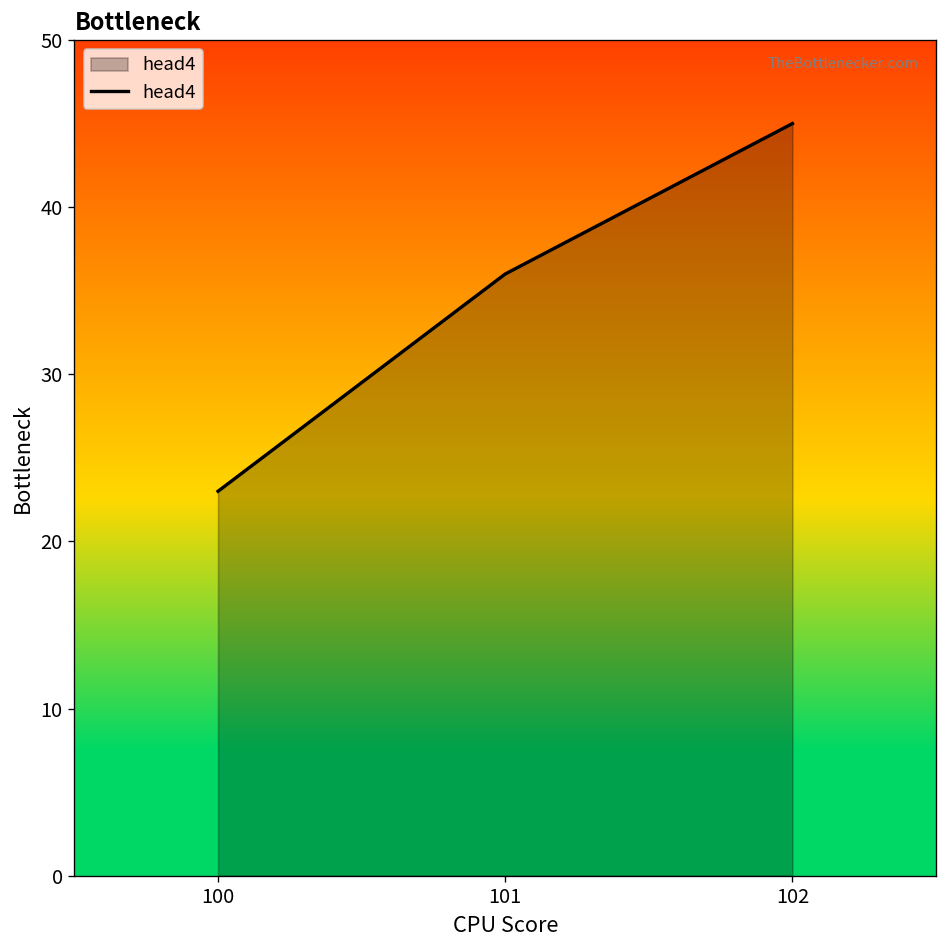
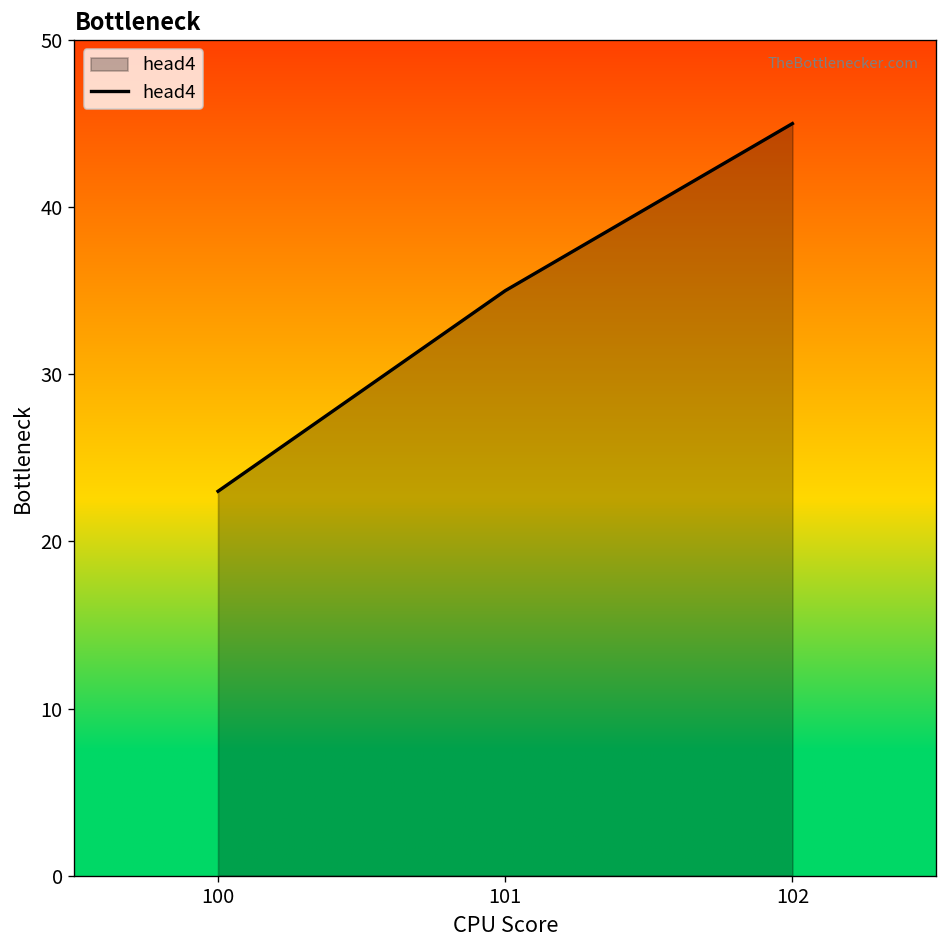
  {
    "100": 23,
-   "101": 36,
+   "101": 35,
    "102": 45
  }
